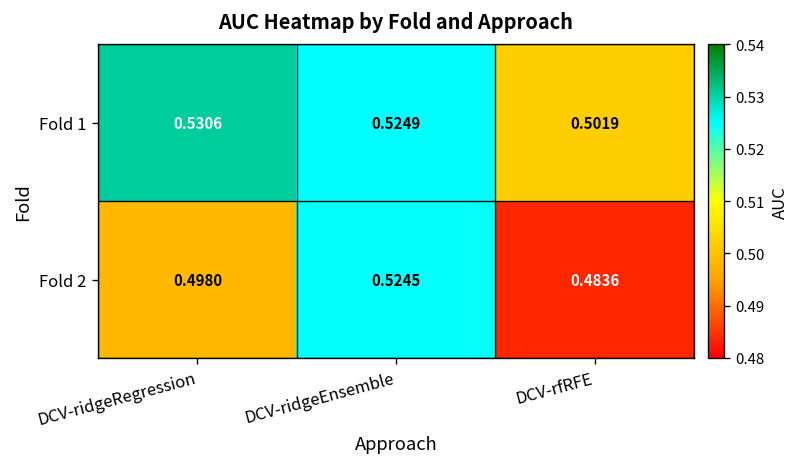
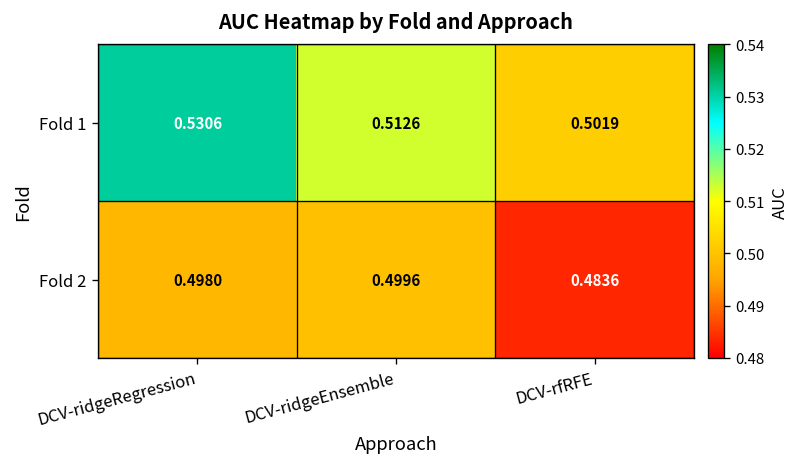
  {
    "Fold 1": {
      "DCV-ridgeRegression": 0.5306,
-     "DCV-ridgeEnsemble": 0.5249,
+     "DCV-ridgeEnsemble": 0.5126,
      "DCV-rfRFE": 0.5019
    },
    "Fold 2": {
      "DCV-ridgeRegression": 0.4980,
-     "DCV-ridgeEnsemble": 0.5245,
+     "DCV-ridgeEnsemble": 0.4996,
      "DCV-rfRFE": 0.4836
    }
  }
